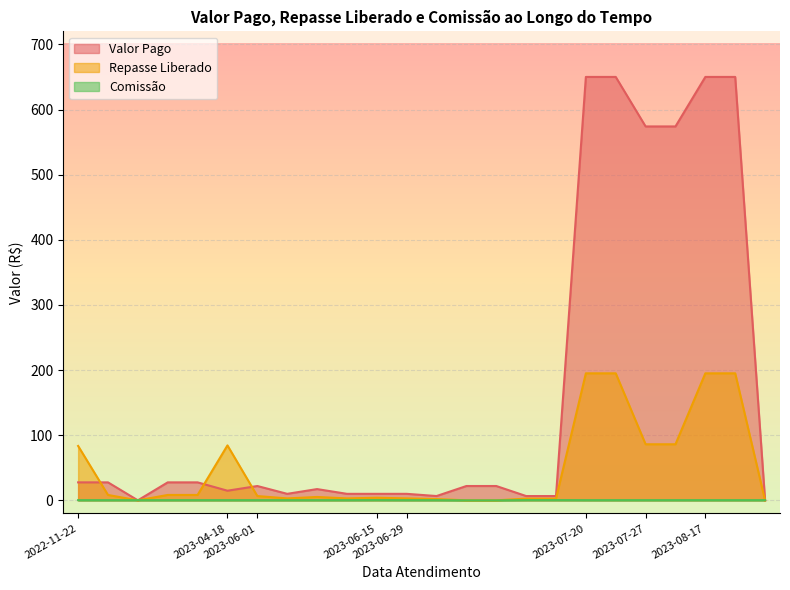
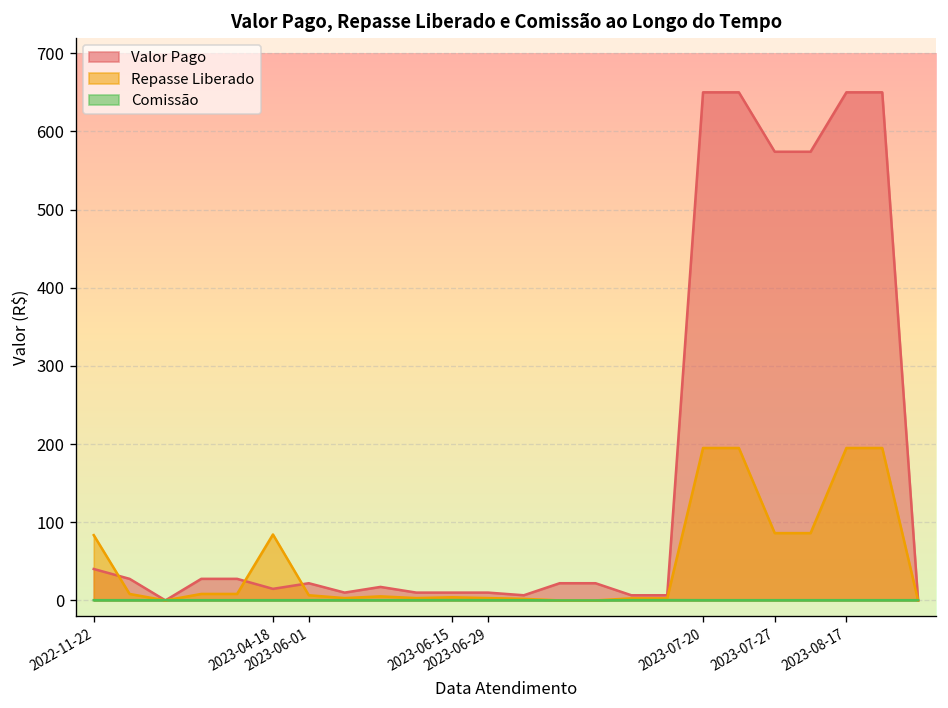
  {
    "Valor Pago": {
-     "2022-11-22": 30,
+     "2022-11-22": 40,
      "2023-04-18": 10,
      "2023-06-15": 10
    },
    "Repasse Liberado": {
      "2022-11-22": 80,
      "2023-04-18": 80
    },
    "Comissão": {
      "2022-11-22": 0,
      "2023-04-18": 0
    }
  }
